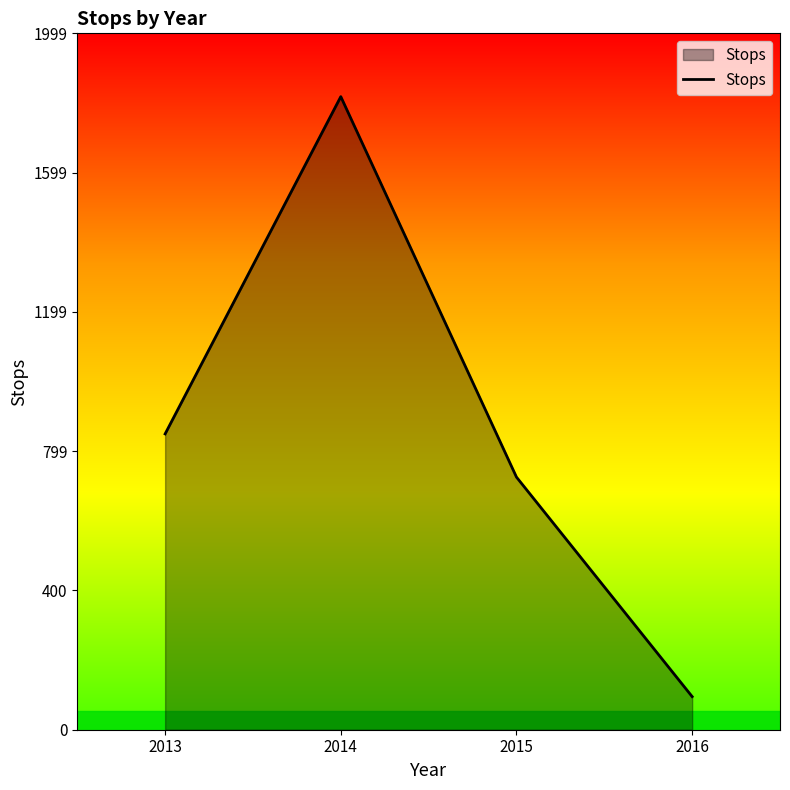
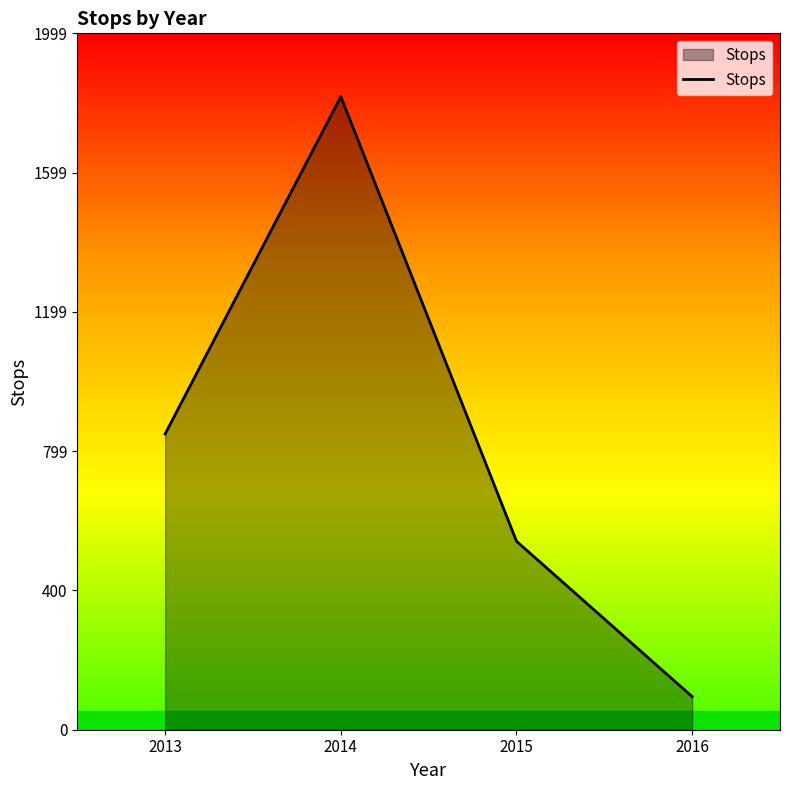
  {
    "2013": 850,
    "2014": 1820,
-   "2015": 730,
+   "2015": 540,
    "2016": 100
  }
